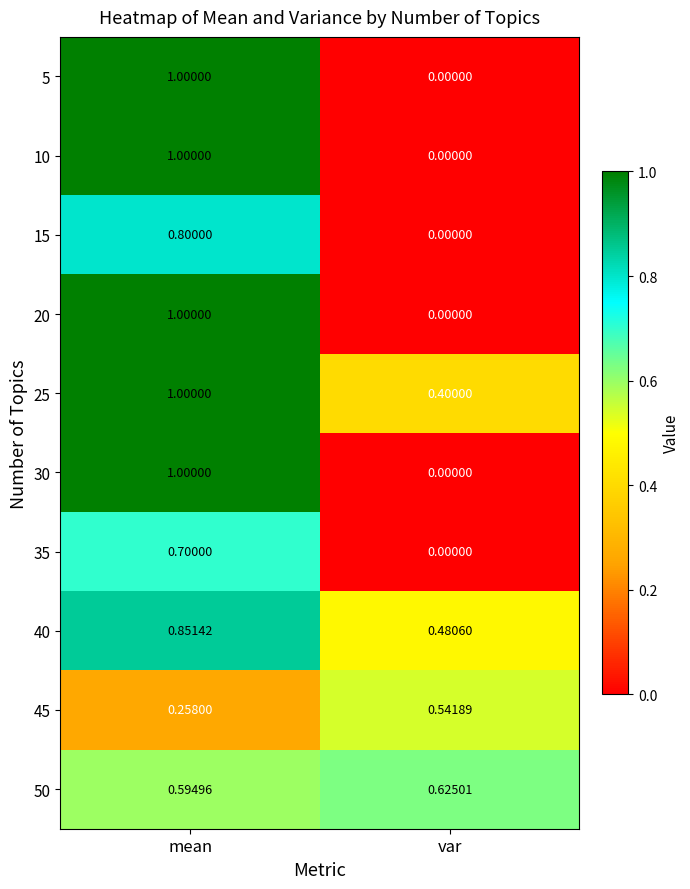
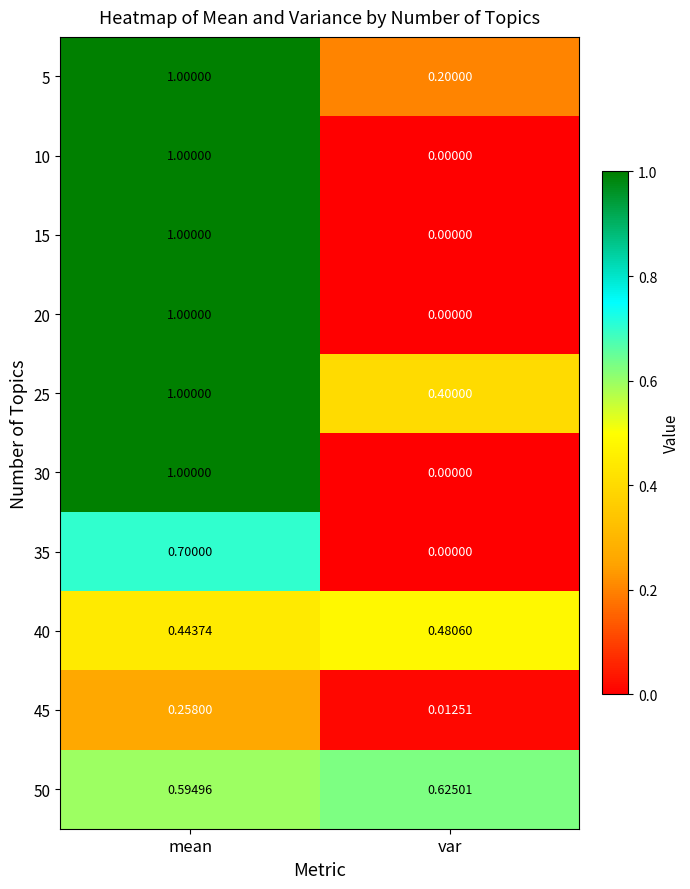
  {
    "5": {
      "mean": 1.00000,
-     "var": 0.00000
+     "var": 0.20000
    },
    "10": {
      "mean": 1.00000,
      "var": 0.00000
    },
    "15": {
-     "mean": 0.80000,
+     "mean": 1.00000,
      "var": 0.00000
    },
    "20": {
      "mean": 1.00000,
      "var": 0.00000
    },
    "25": {
      "mean": 1.00000,
      "var": 0.40000
    },
    "30": {
      "mean": 1.00000,
      "var": 0.00000
    },
    "35": {
      "mean": 0.70000,
      "var": 0.00000
    },
    "40": {
-     "mean": 0.85142,
+     "mean": 0.44374,
      "var": 0.48060
    },
    "45": {
      "mean": 0.25800,
-     "var": 0.54189
+     "var": 0.01251
    },
    "50": {
      "mean": 0.59496,
      "var": 0.62501
    }
  }
